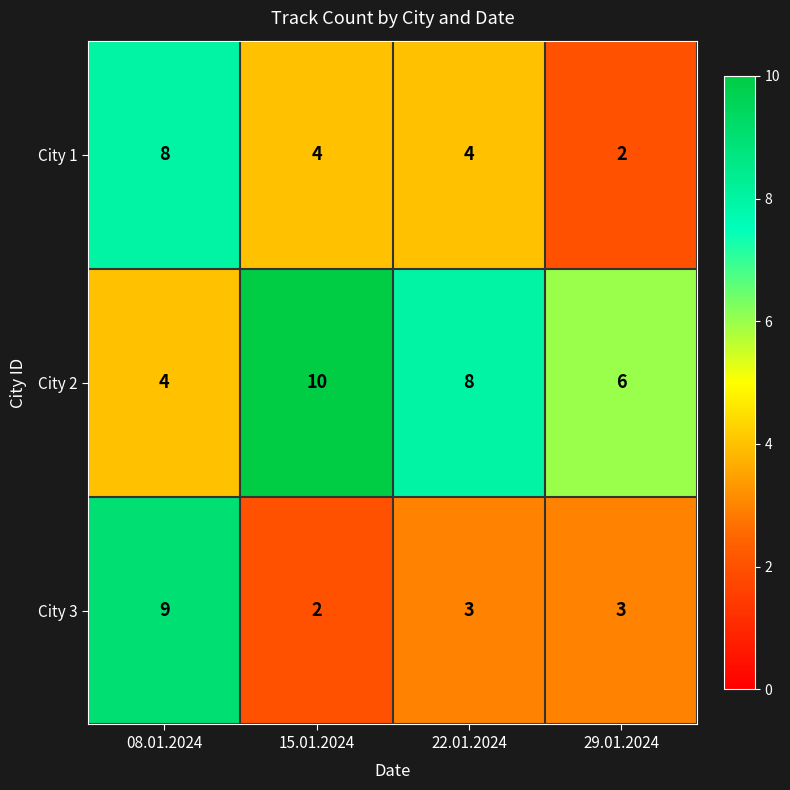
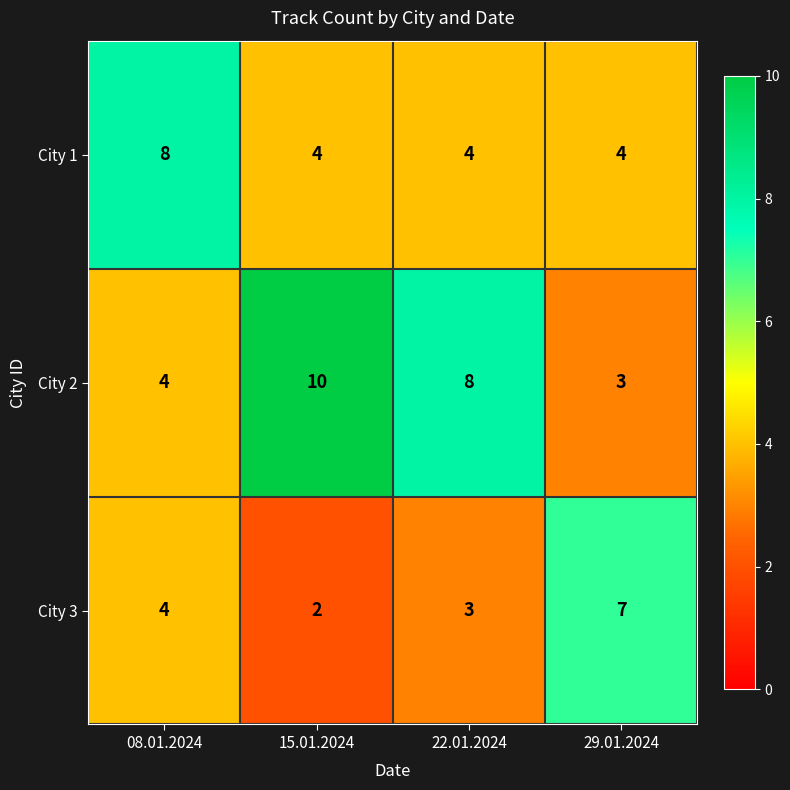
  {
    "City 1": {
      "08.01.2024": 8,
      "15.01.2024": 4,
      "22.01.2024": 4,
-     "29.01.2024": 2
+     "29.01.2024": 4
    },
    "City 2": {
      "08.01.2024": 4,
      "15.01.2024": 10,
      "22.01.2024": 8,
-     "29.01.2024": 6
+     "29.01.2024": 3
    },
    "City 3": {
-     "08.01.2024": 9,
+     "08.01.2024": 4,
      "15.01.2024": 2,
      "22.01.2024": 3,
-     "29.01.2024": 3
+     "29.01.2024": 7
    }
  }
